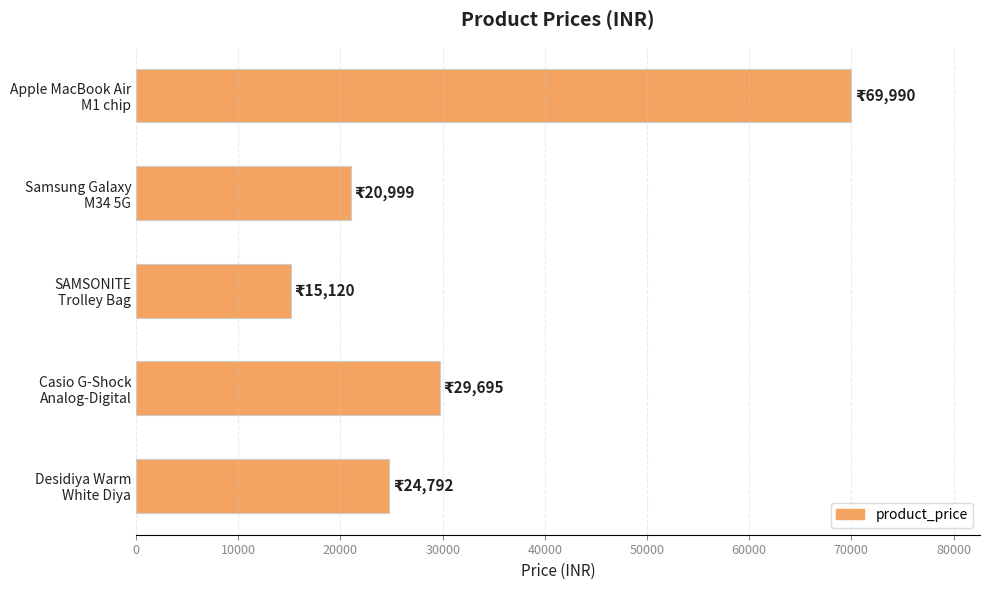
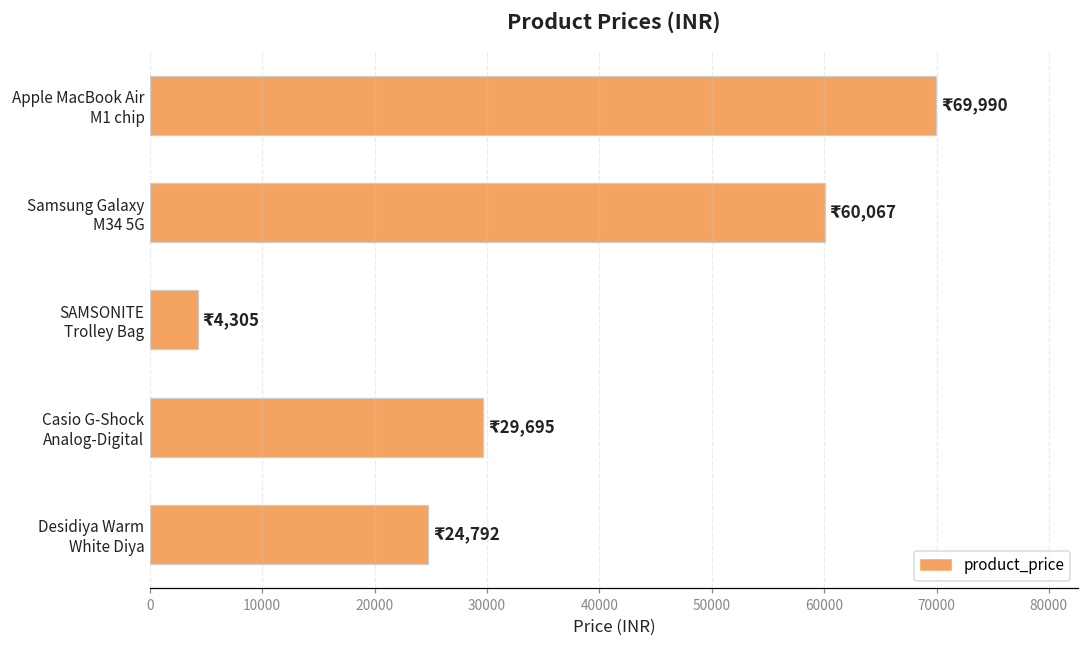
  {
    "Apple MacBook Air M1 chip": "69,990",
-   "Samsung Galaxy M34 5G": "20,999",
-   "SAMSONITE Trolley Bag": "15,120",
+   "Samsung Galaxy M34 5G": "60,067",
+   "SAMSONITE Trolley Bag": "4,305",
    "Casio G-Shock Analog-Digital": "29,695",
    "Desidiya Warm White Diya": "24,792"
  }
